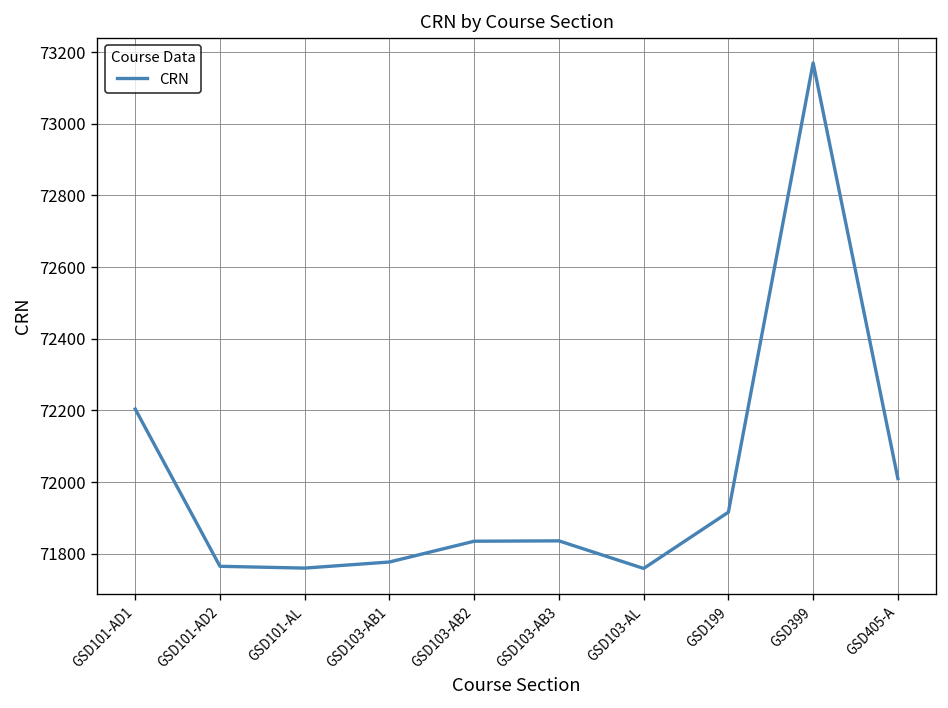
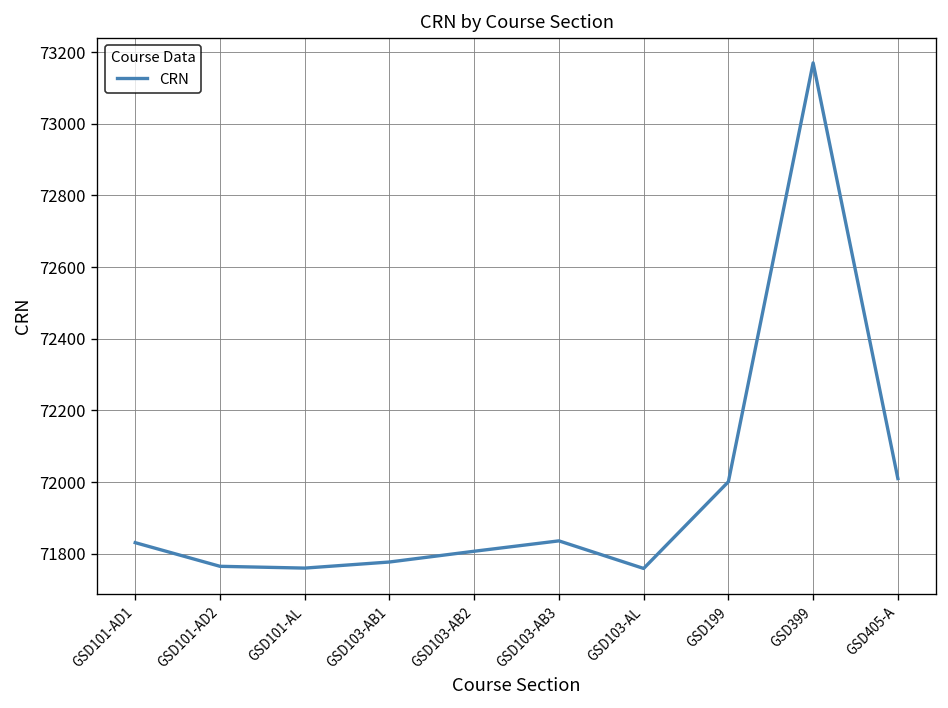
  {
-   "GSD101-AD1": 72200,
+   "GSD101-AD1": 71830,
    "GSD101-AD2": 71770,
    "GSD101-AL": 71760,
    "GSD103-AB1": 71780,
-   "GSD103-AB2": 71840,
+   "GSD103-AB2": 71810,
    "GSD103-AB3": 71840,
    "GSD103-AL": 71760,
-   "GSD199": 71920,
+   "GSD199": 72000,
    "GSD399": 73170,
    "GSD405-A": 72010
  }
